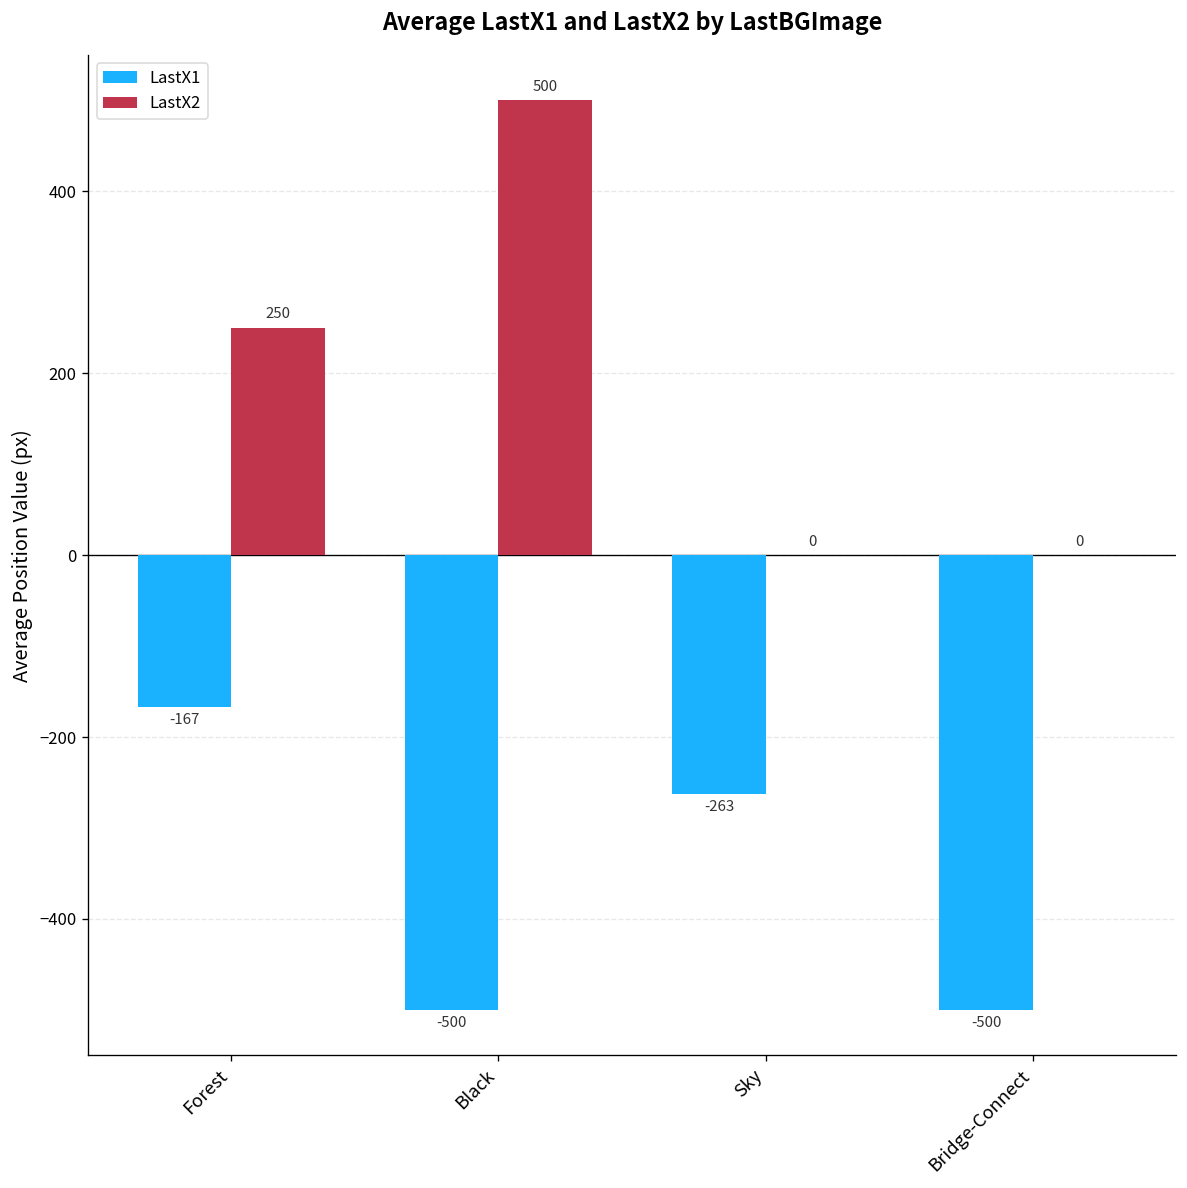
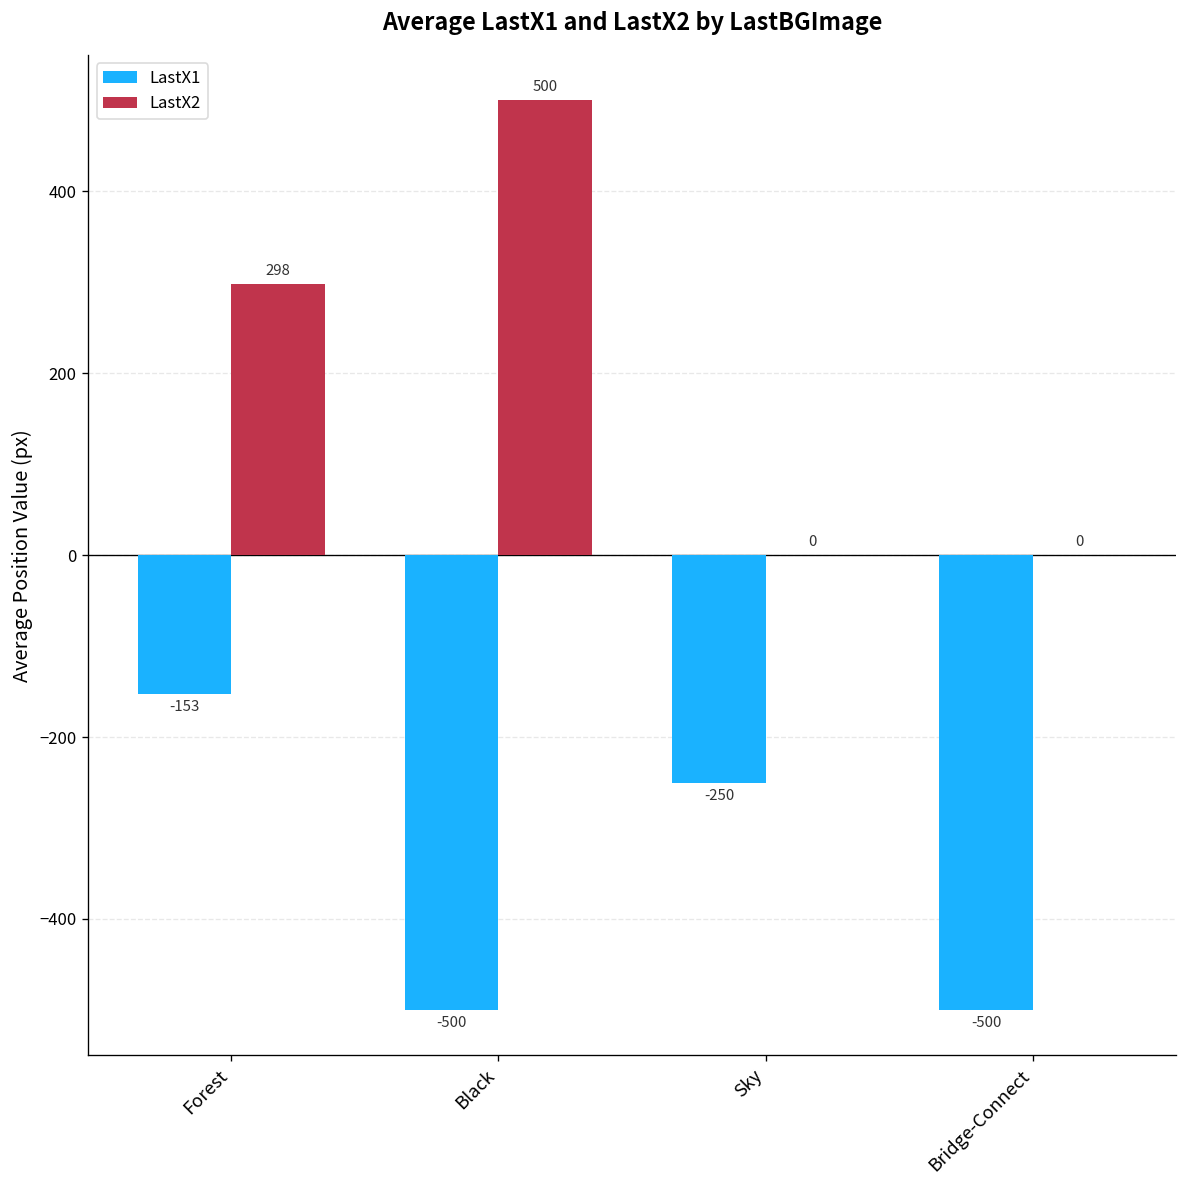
  {
    "LastX1": {
-     "Forest": -167,
+     "Forest": -153,
      "Black": -500,
-     "Sky": -263,
+     "Sky": -250,
      "Bridge-Connect": -500
    },
    "LastX2": {
-     "Forest": 250,
+     "Forest": 298,
      "Black": 500,
      "Sky": 0,
      "Bridge-Connect": 0
    }
  }
